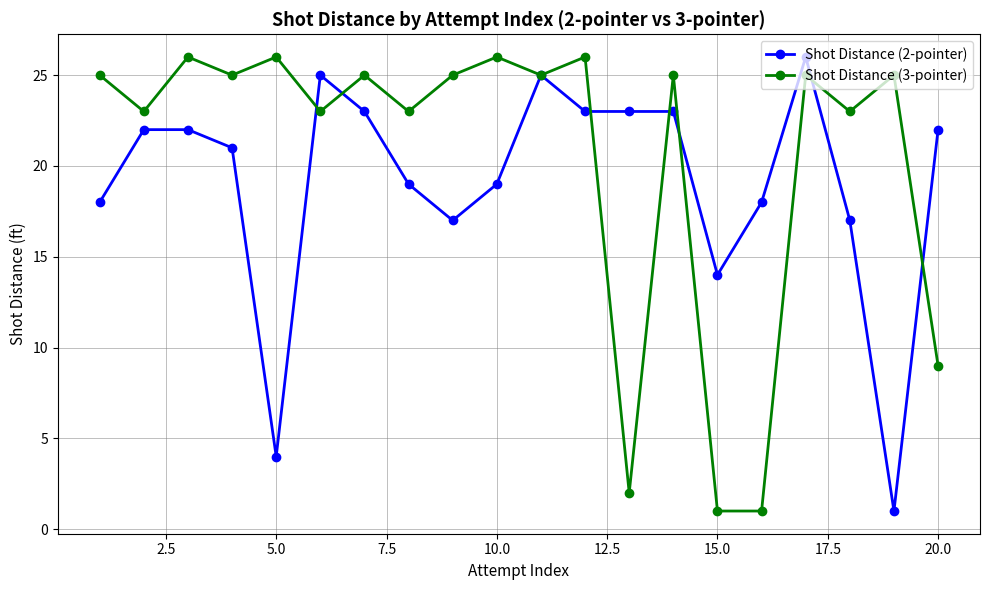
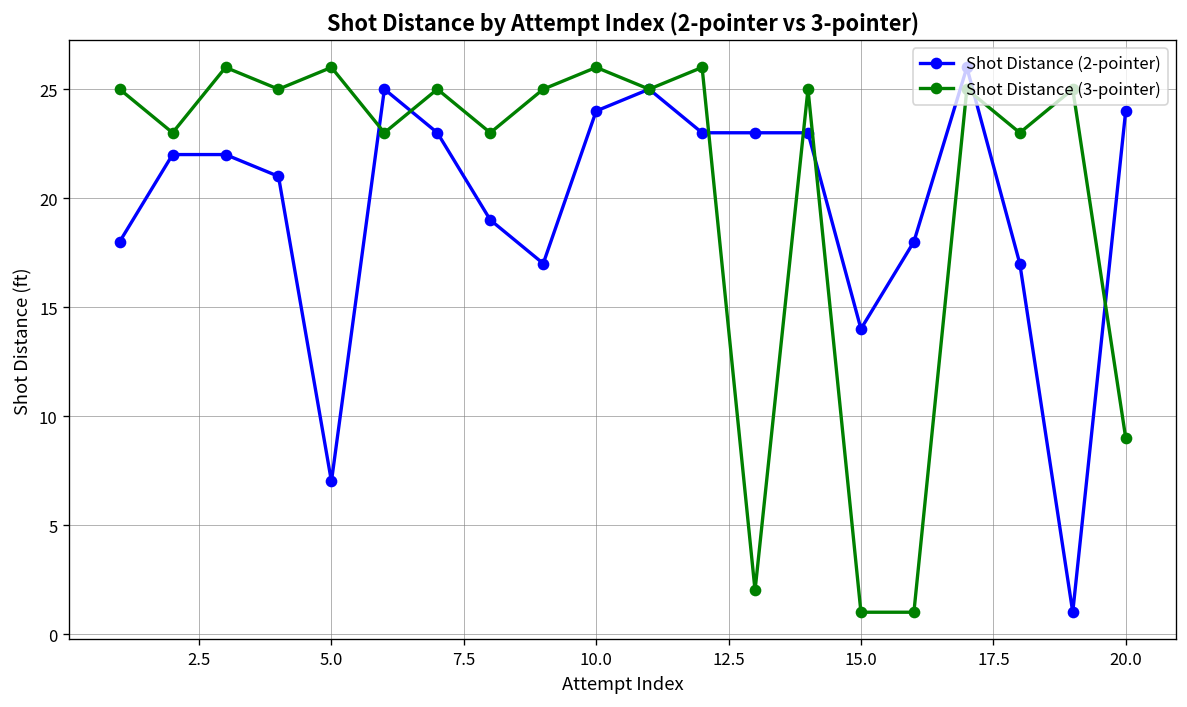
  {
    "Shot Distance (2-pointer)": {
-     "5.0": 4,
-     "10.0": 19,
+     "5.0": 7,
+     "10.0": 24,
      "15.0": 14,
-     "20.0": 22
+     "20.0": 24
    },
    "Shot Distance (3-pointer)": {
      "5.0": 26,
      "10.0": 26,
      "15.0": 1,
      "20.0": 9
    }
  }
